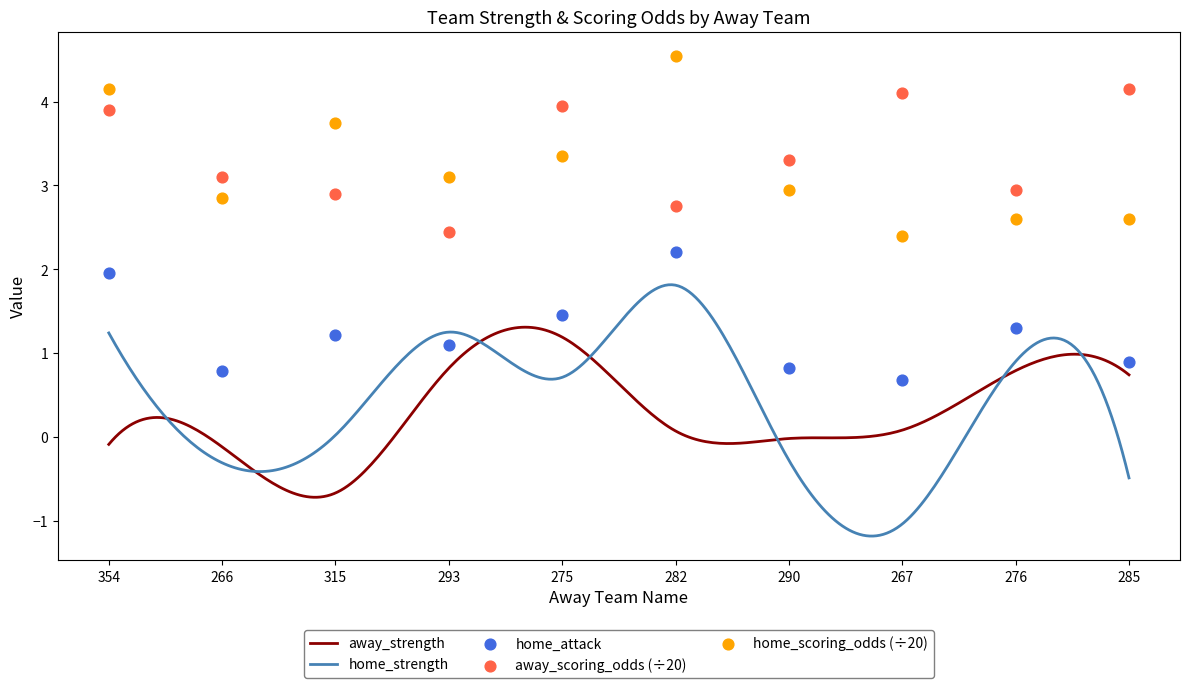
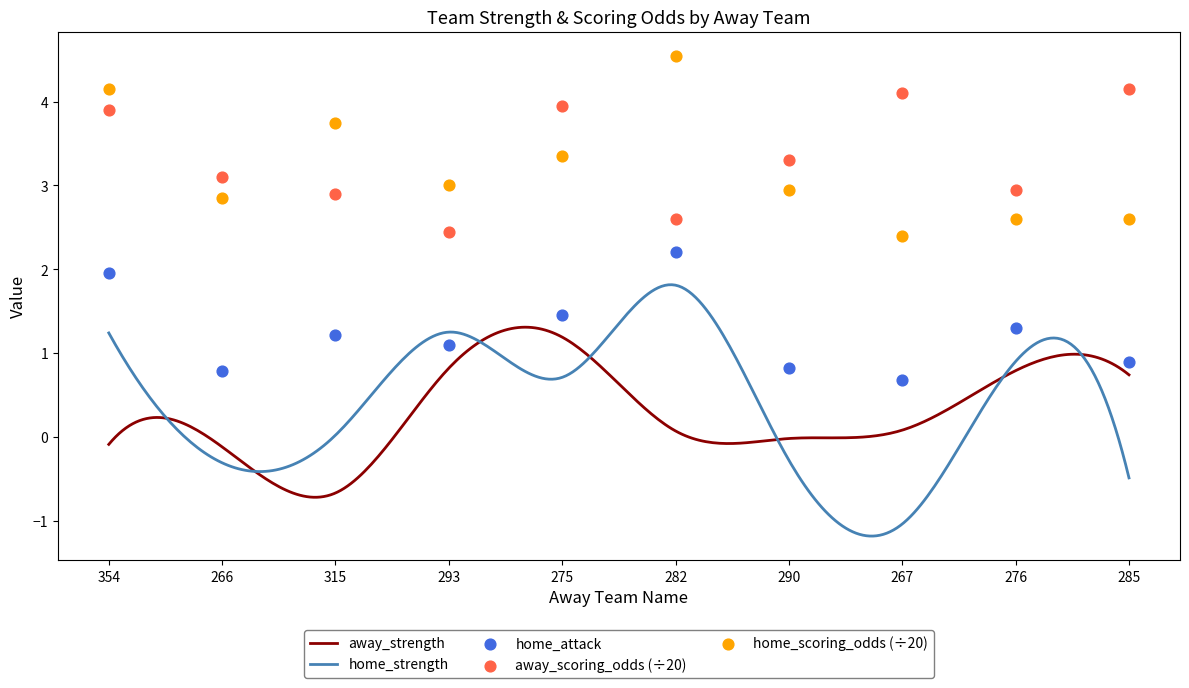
  {
    "away_strength": {
      "354": -0.1,
      "285": 0.7
    },
    "away_scoring_odds (÷20)": {
-     "282": 2.8
+     "282": 2.6
    },
    "home_scoring_odds (÷20)": {
-     "293": 3.1
+     "293": 3.0
    }
  }
